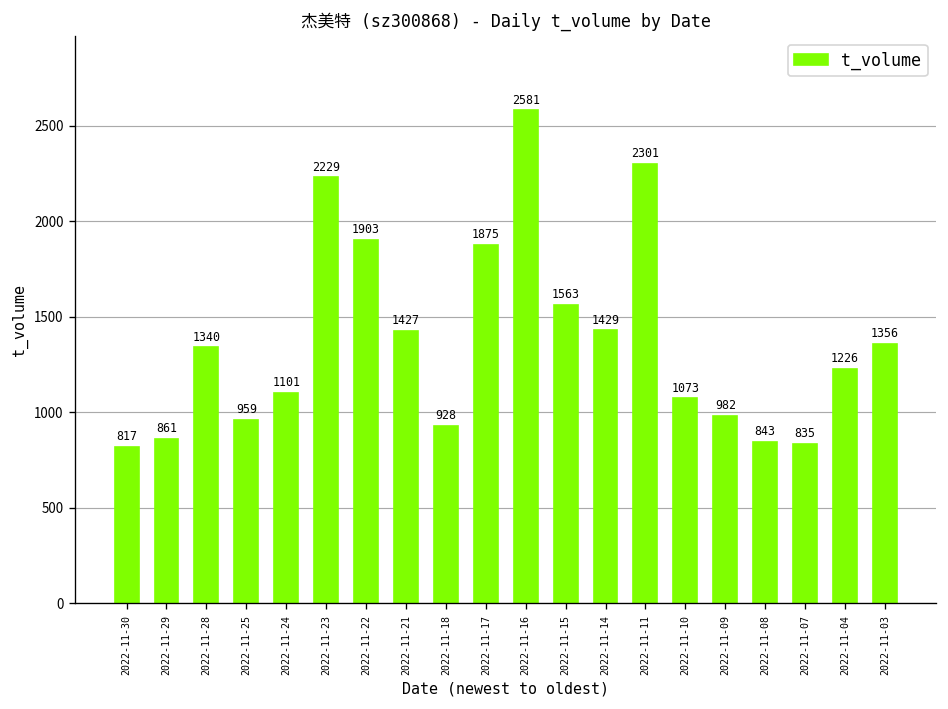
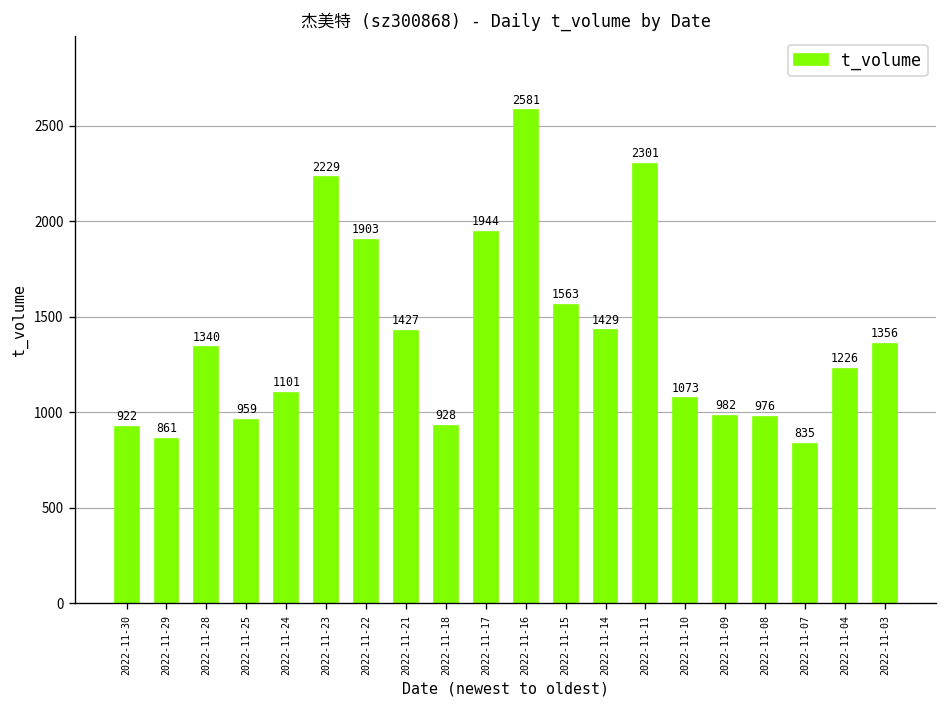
  {
-   "2022-11-30": 817,
+   "2022-11-30": 922,
    "2022-11-29": 861,
    "2022-11-28": 1340,
    "2022-11-25": 959,
    "2022-11-24": 1101,
    "2022-11-23": 2229,
    "2022-11-22": 1903,
    "2022-11-21": 1427,
    "2022-11-18": 928,
-   "2022-11-17": 1875,
+   "2022-11-17": 1944,
    "2022-11-16": 2581,
    "2022-11-15": 1563,
    "2022-11-14": 1429,
    "2022-11-11": 2301,
    "2022-11-10": 1073,
    "2022-11-09": 982,
-   "2022-11-08": 843,
+   "2022-11-08": 976,
    "2022-11-07": 835,
    "2022-11-04": 1226,
    "2022-11-03": 1356
  }
